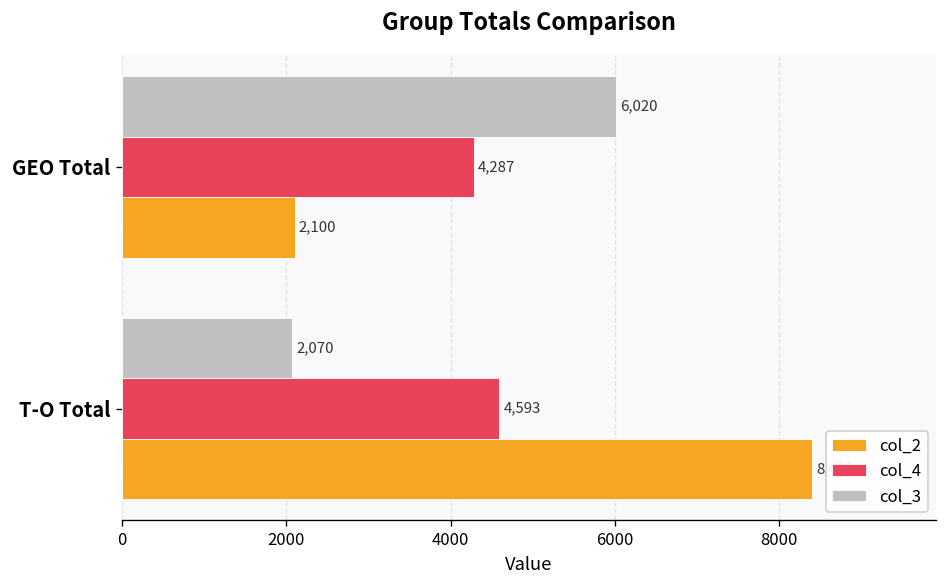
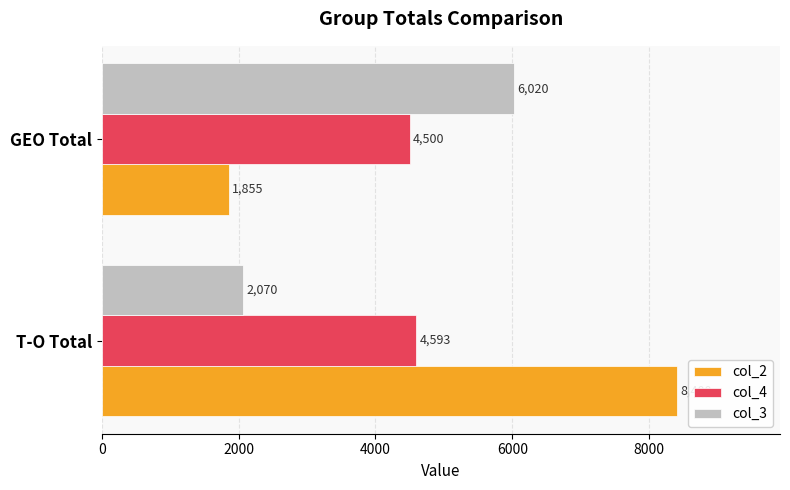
  {
    "col_2": {
-     "GEO Total": "2,100"
+     "GEO Total": "1,855"
    },
    "col_4": {
-     "GEO Total": "4,287",
+     "GEO Total": "4,500",
      "T-O Total": "4,593"
    },
    "col_3": {
      "GEO Total": "6,020",
      "T-O Total": "2,070"
    }
  }
